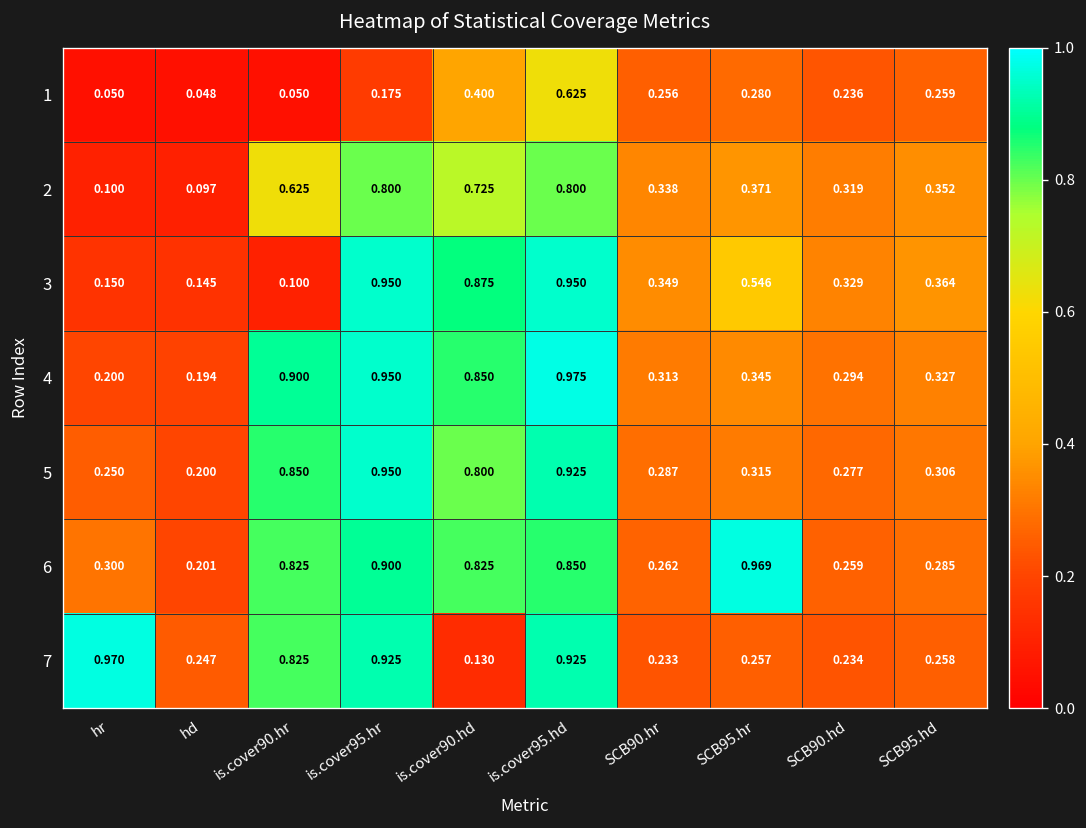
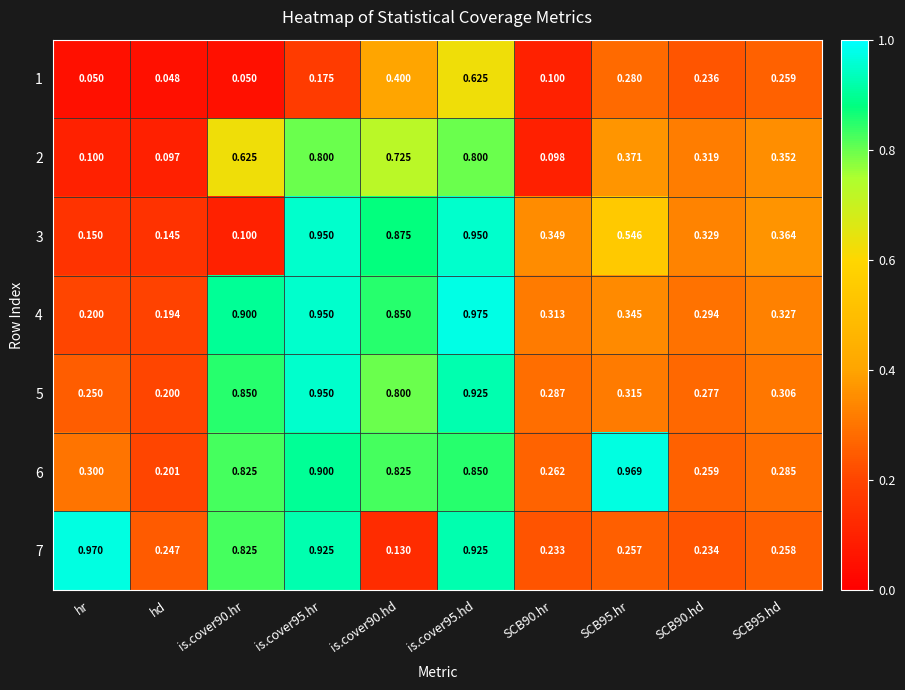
  {
    "1": {
      "hr": 0.050,
      "hd": 0.048,
      "is.cover90.hr": 0.050,
      "is.cover95.hr": 0.175,
      "is.cover90.hd": 0.400,
      "is.cover95.hd": 0.625,
-     "SCB90.hr": 0.256,
+     "SCB90.hr": 0.100,
      "SCB95.hr": 0.280,
      "SCB90.hd": 0.236,
      "SCB95.hd": 0.259
    },
    "2": {
      "hr": 0.100,
      "hd": 0.097,
      "is.cover90.hr": 0.625,
      "is.cover95.hr": 0.800,
      "is.cover90.hd": 0.725,
      "is.cover95.hd": 0.800,
-     "SCB90.hr": 0.338,
+     "SCB90.hr": 0.098,
      "SCB95.hr": 0.371,
      "SCB90.hd": 0.319,
      "SCB95.hd": 0.352
    },
    "3": {
      "hr": 0.150,
      "hd": 0.145,
      "is.cover90.hr": 0.100,
      "is.cover95.hr": 0.950,
      "is.cover90.hd": 0.875,
      "is.cover95.hd": 0.950,
      "SCB90.hr": 0.349,
      "SCB95.hr": 0.546,
      "SCB90.hd": 0.329,
      "SCB95.hd": 0.364
    },
    "4": {
      "hr": 0.200,
      "hd": 0.194,
      "is.cover90.hr": 0.900,
      "is.cover95.hr": 0.950,
      "is.cover90.hd": 0.850,
      "is.cover95.hd": 0.975,
      "SCB90.hr": 0.313,
      "SCB95.hr": 0.345,
      "SCB90.hd": 0.294,
      "SCB95.hd": 0.327
    },
    "5": {
      "hr": 0.250,
      "hd": 0.200,
      "is.cover90.hr": 0.850,
      "is.cover95.hr": 0.950,
      "is.cover90.hd": 0.800,
      "is.cover95.hd": 0.925,
      "SCB90.hr": 0.287,
      "SCB95.hr": 0.315,
      "SCB90.hd": 0.277,
      "SCB95.hd": 0.306
    },
    "6": {
      "hr": 0.300,
      "hd": 0.201,
      "is.cover90.hr": 0.825,
      "is.cover95.hr": 0.900,
      "is.cover90.hd": 0.825,
      "is.cover95.hd": 0.850,
      "SCB90.hr": 0.262,
      "SCB95.hr": 0.969,
      "SCB90.hd": 0.259,
      "SCB95.hd": 0.285
    },
    "7": {
      "hr": 0.970,
      "hd": 0.247,
      "is.cover90.hr": 0.825,
      "is.cover95.hr": 0.925,
      "is.cover90.hd": 0.130,
      "is.cover95.hd": 0.925,
      "SCB90.hr": 0.233,
      "SCB95.hr": 0.257,
      "SCB90.hd": 0.234,
      "SCB95.hd": 0.258
    }
  }
